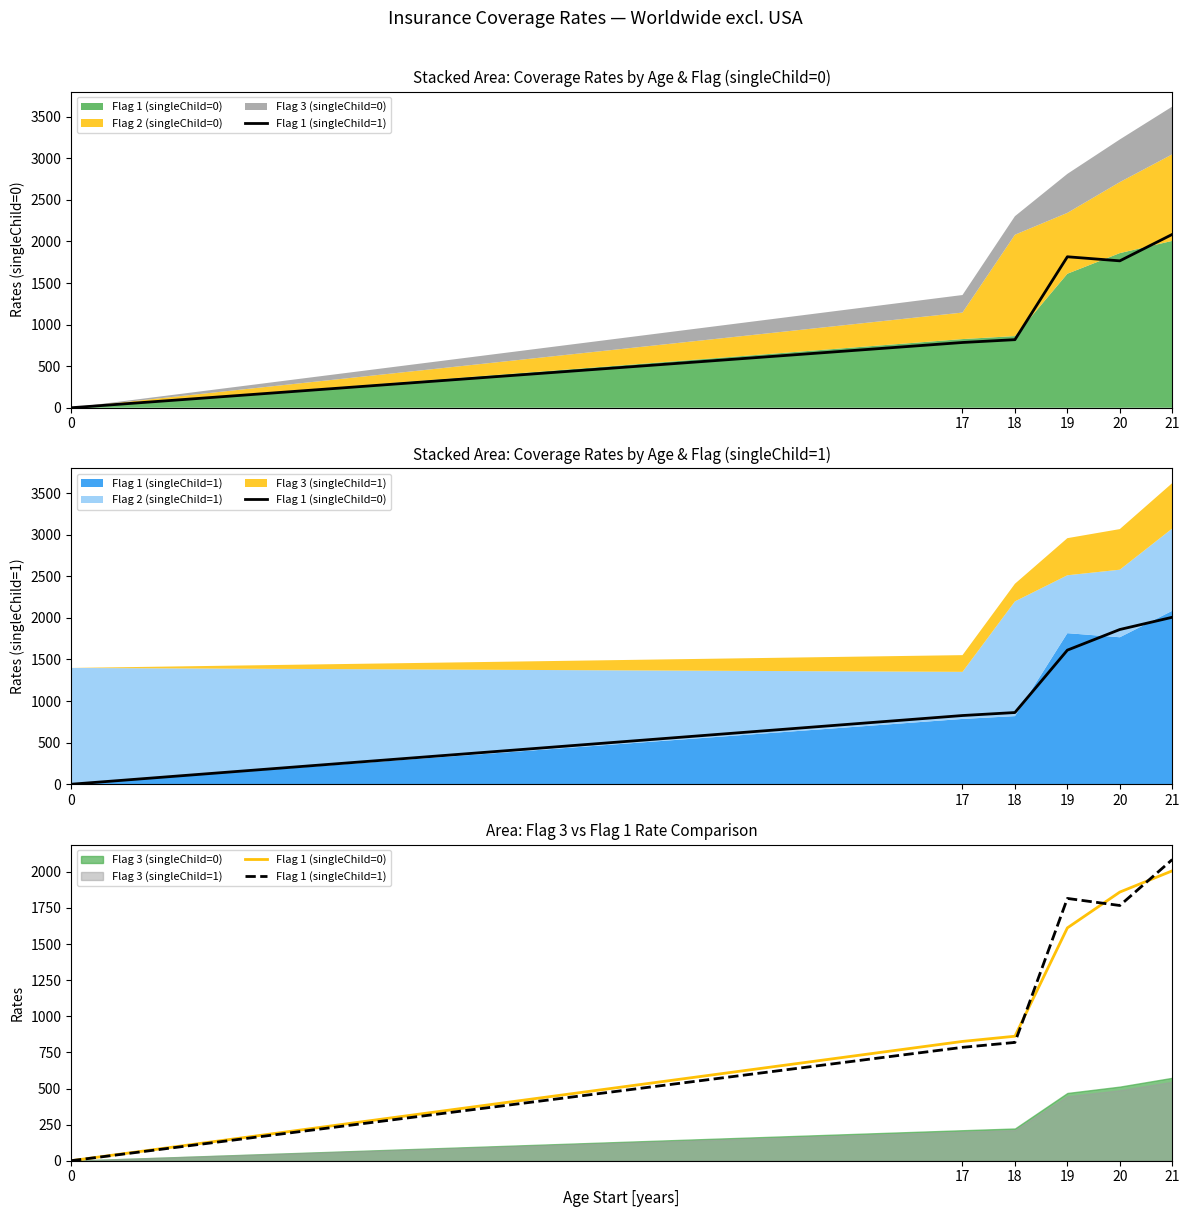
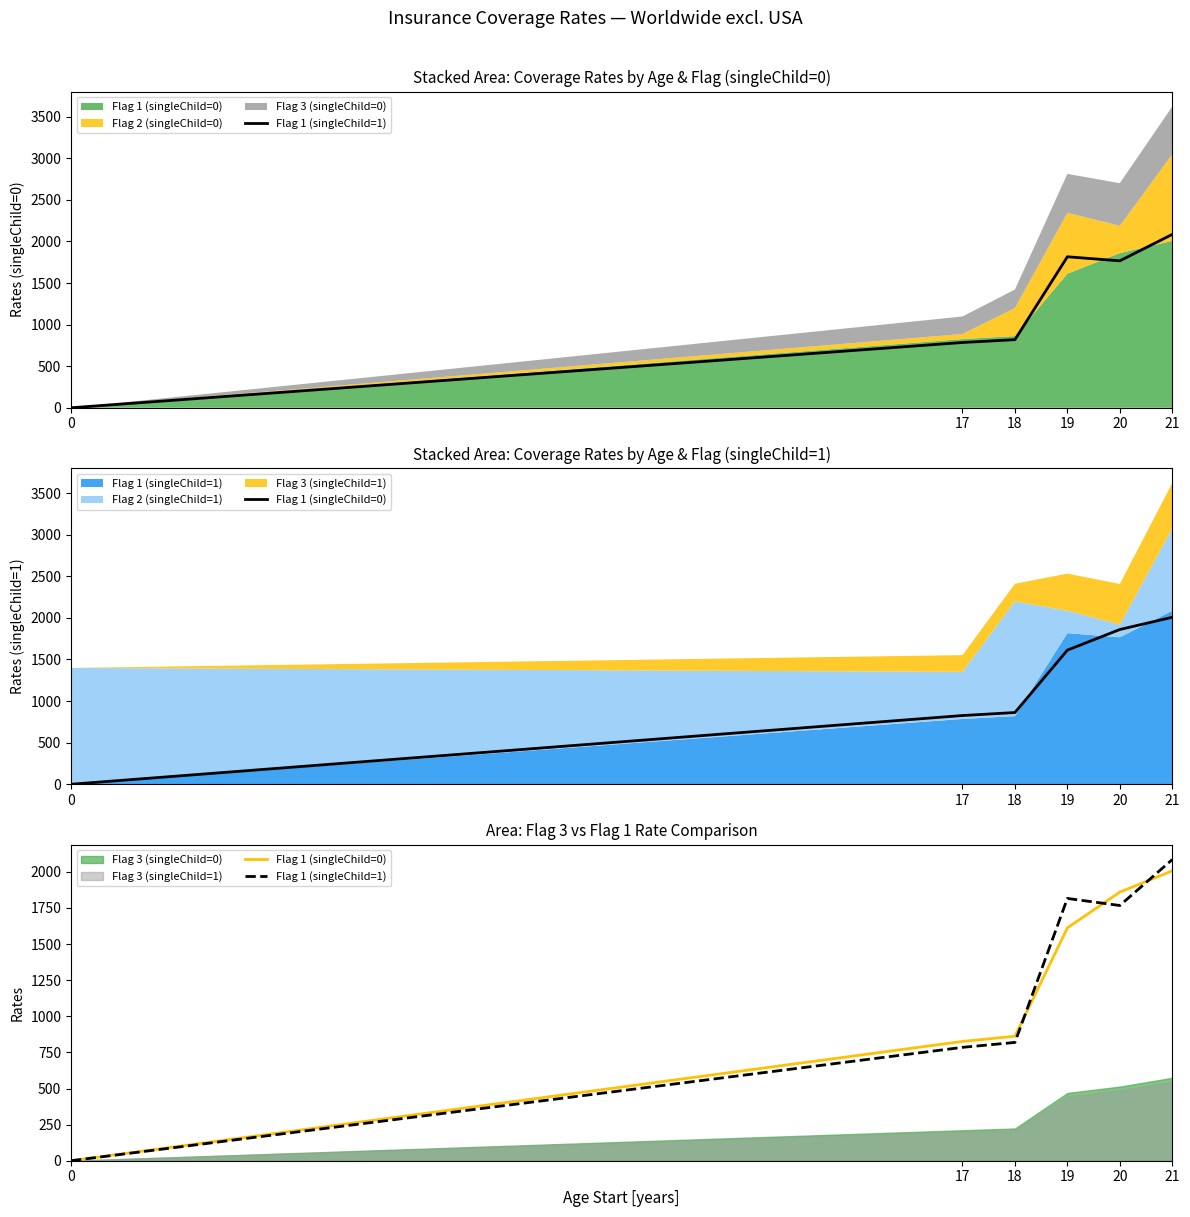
  {
    "Stacked Area: Coverage Rates by Age & Flag (singleChild=0)": {
      "Flag 1 (singleChild=1)": {
        "17": 800,
        "18": 800,
        "19": 1800,
        "20": 1800,
        "21": 2100
      },
      "Flag 2 (singleChild=0)": {
-       "17": 300,
-       "18": 1200,
+       "17": 100,
+       "18": 300,
        "19": 700,
-       "20": 900,
+       "20": 300,
        "21": 1000
      }
    },
    "Stacked Area: Coverage Rates by Age & Flag (singleChild=1)": {
      "Flag 2 (singleChild=1)": {
        "17": 600,
        "18": 1400,
-       "19": 700,
-       "20": 800,
+       "19": 300,
+       "20": 200,
        "21": 1000
      }
    },
    "Area: Flag 3 vs Flag 1 Rate Comparison": {
      "Flag 1 (singleChild=0)": {
        "17": 830,
        "18": 860,
        "19": 1610,
        "20": 1860,
        "21": 2010
      },
      "Flag 3 (singleChild=0)": {
        "19": 470,
        "20": 510,
        "21": 570
      },
      "Flag 1 (singleChild=1)": {
        "17": 790,
        "18": 820,
        "19": 1820,
        "20": 1770,
        "21": 2090
      },
      "Flag 3 (singleChild=1)": {
        "19": 450,
        "20": 490,
        "21": 550
      }
    }
  }
